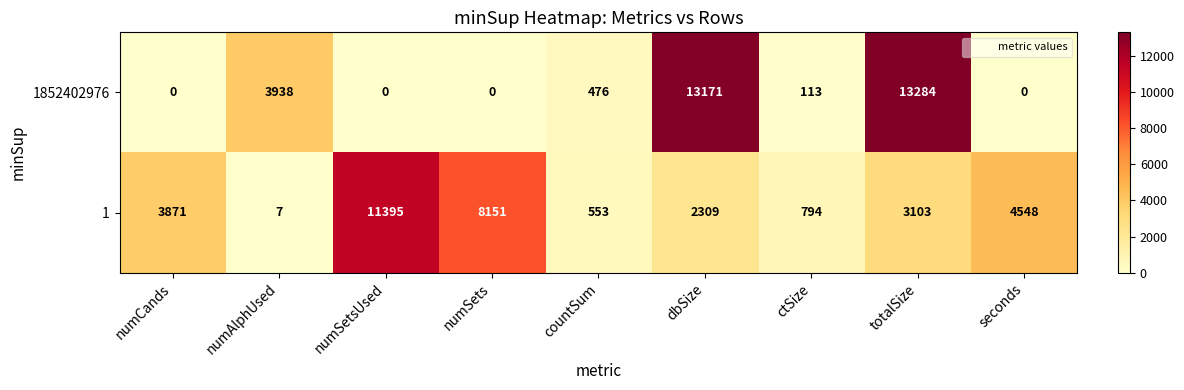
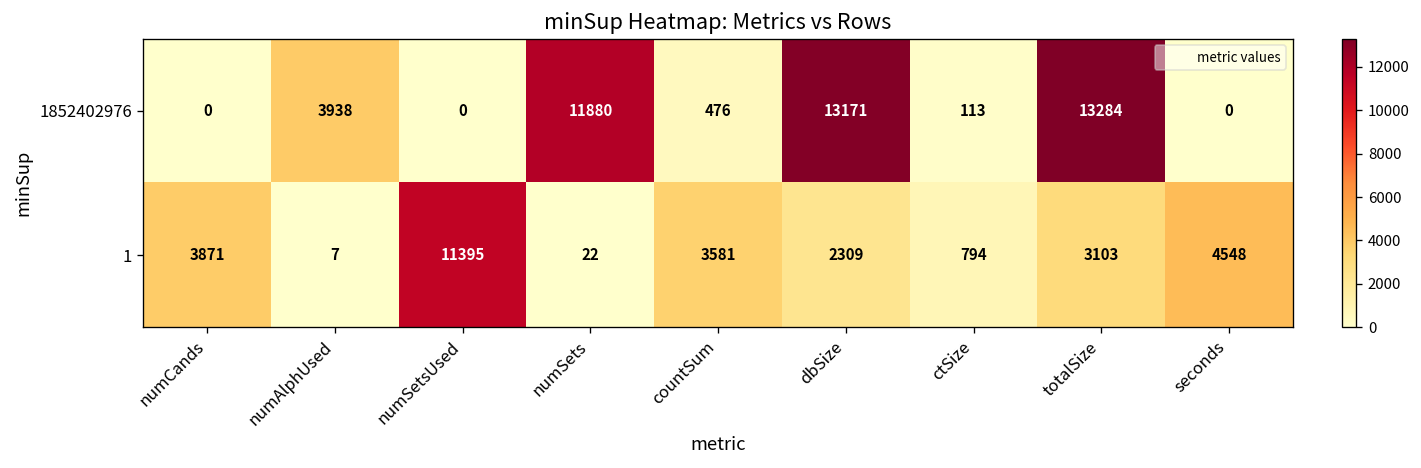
  {
    "1852402976": {
      "numCands": 0,
      "numAlphUsed": 3938,
      "numSetsUsed": 0,
-     "numSets": 0,
+     "numSets": 11880,
      "countSum": 476,
      "dbSize": 13171,
      "ctSize": 113,
      "totalSize": 13284,
      "seconds": 0
    },
    "1": {
      "numCands": 3871,
      "numAlphUsed": 7,
      "numSetsUsed": 11395,
-     "numSets": 8151,
-     "countSum": 553,
+     "numSets": 22,
+     "countSum": 3581,
      "dbSize": 2309,
      "ctSize": 794,
      "totalSize": 3103,
      "seconds": 4548
    }
  }
